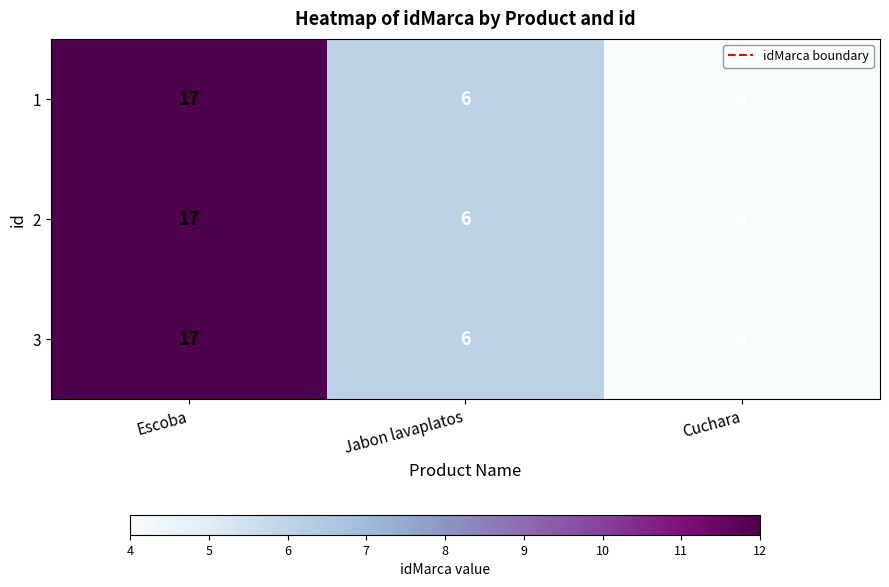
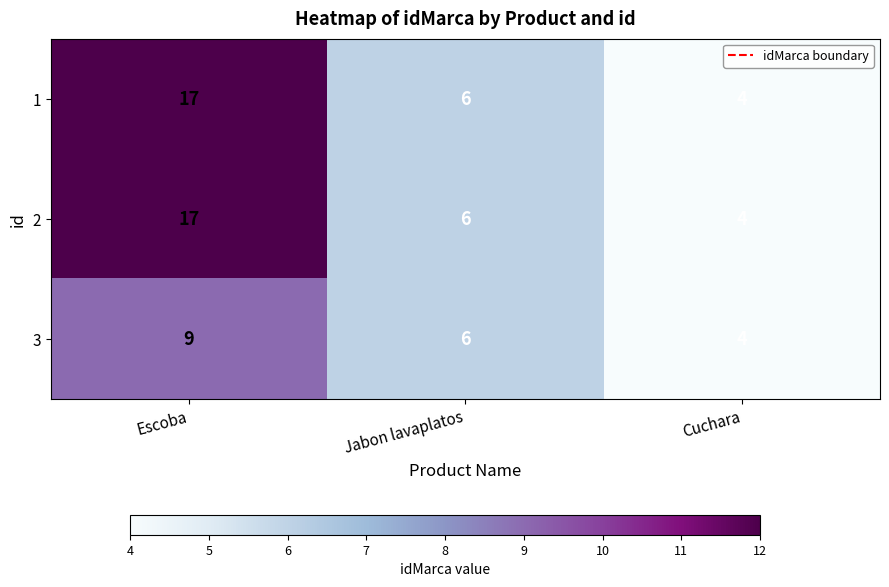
  {
    "1": {
      "Escoba": 17,
      "Jabon lavaplatos": 6
    },
    "2": {
      "Escoba": 17,
      "Jabon lavaplatos": 6
    },
    "3": {
-     "Escoba": 17,
+     "Escoba": 9,
      "Jabon lavaplatos": 6
    }
  }
